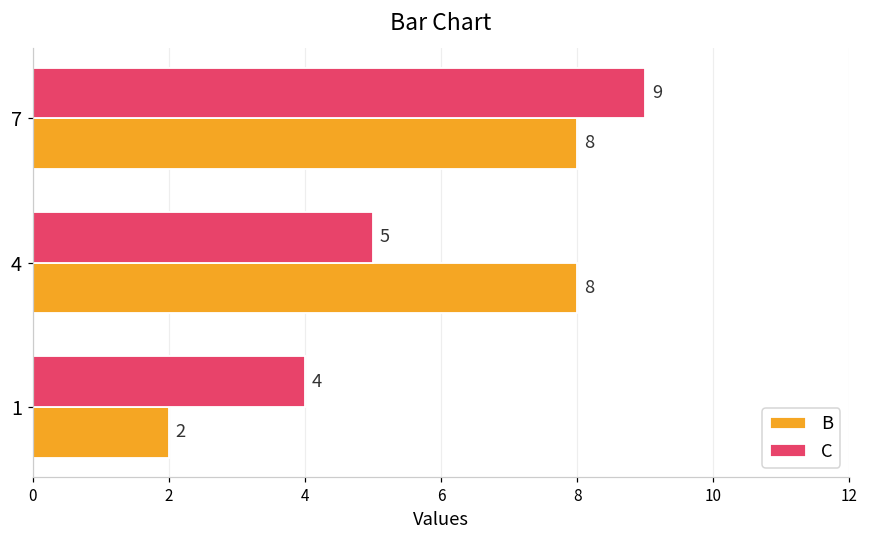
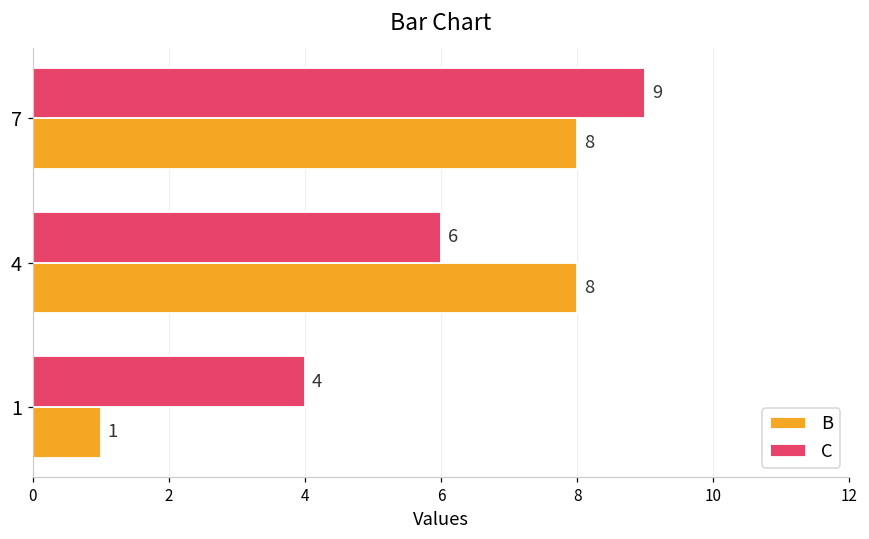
  {
    "B": {
      "7": 8,
      "4": 8,
-     "1": 2
+     "1": 1
    },
    "C": {
      "7": 9,
-     "4": 5,
+     "4": 6,
      "1": 4
    }
  }
